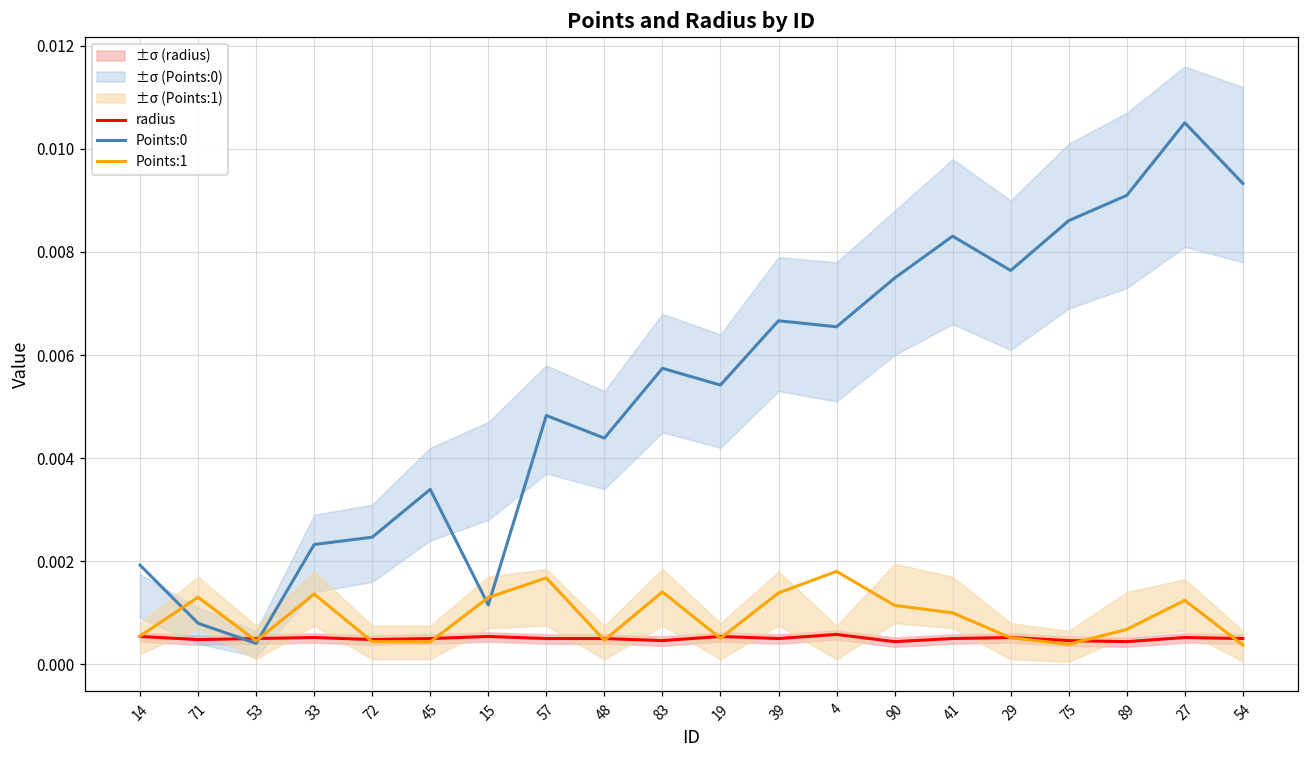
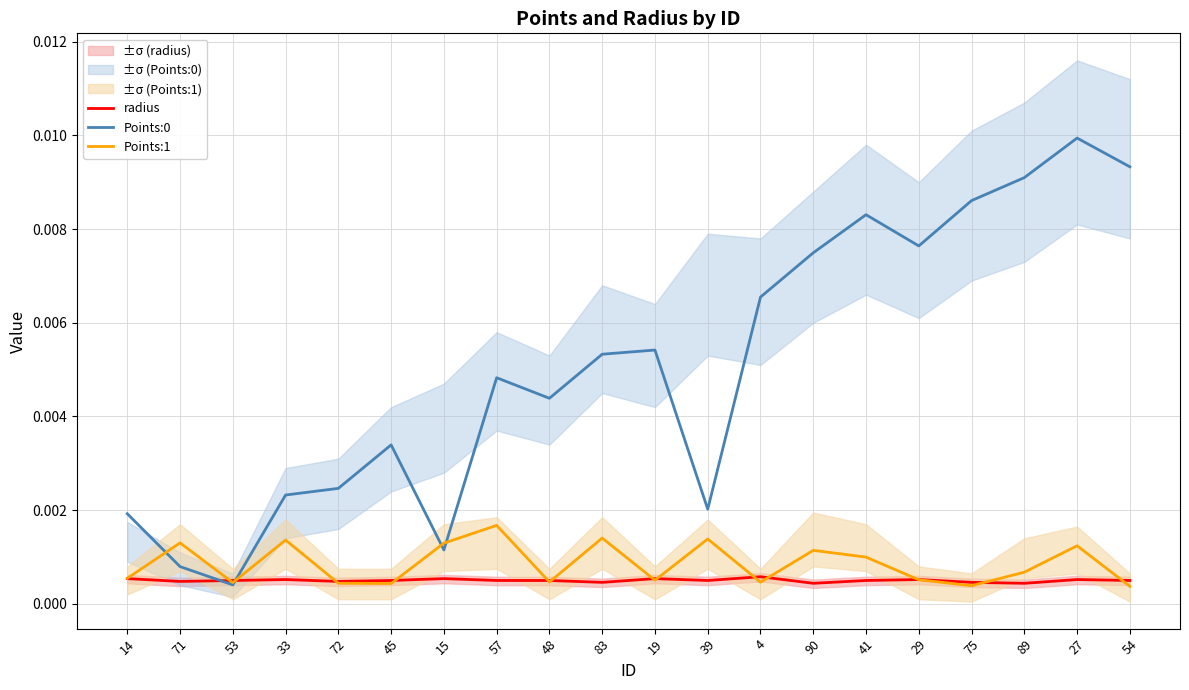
  {
    "radius": {
      "71": 0.0005,
      "33": 0.0005,
      "45": 0.0005,
      "15": 0.0005,
      "57": 0.0005,
      "83": 0.0005,
      "39": 0.0005,
      "4": 0.0006,
      "90": 0.0004,
      "41": 0.0005,
      "75": 0.0005,
      "89": 0.0004,
      "27": 0.0005,
      "54": 0.0005
    },
    "Points:0": {
      "14": 0.0019,
      "71": 0.0008,
      "33": 0.0023,
      "72": 0.0025,
      "45": 0.0034,
      "15": 0.0012,
      "57": 0.0048,
      "48": 0.0044,
-     "83": 0.0057,
+     "83": 0.0053,
      "19": 0.0054,
-     "39": 0.0067,
+     "39": 0.0020,
      "4": 0.0065,
      "90": 0.0075,
      "41": 0.0083,
      "29": 0.0076,
      "75": 0.0086,
      "89": 0.0091,
-     "27": 0.0105,
+     "27": 0.0099,
      "54": 0.0093
    },
    "Points:1": {
      "71": 0.0013,
      "33": 0.0014,
      "45": 0.0004,
      "15": 0.0013,
      "57": 0.0017,
      "83": 0.0014,
      "39": 0.0014,
-     "4": 0.0018,
+     "4": 0.0005,
      "90": 0.0011,
      "41": 0.0010,
      "75": 0.0004,
      "89": 0.0007,
      "27": 0.0012,
      "54": 0.0004
    }
  }
